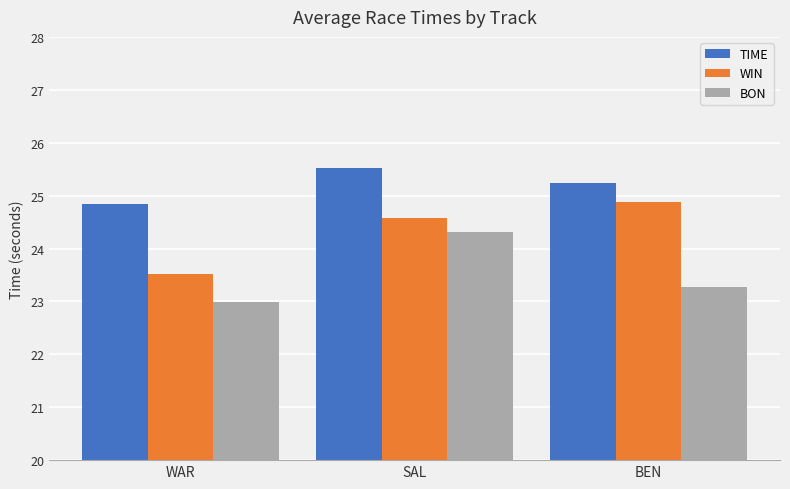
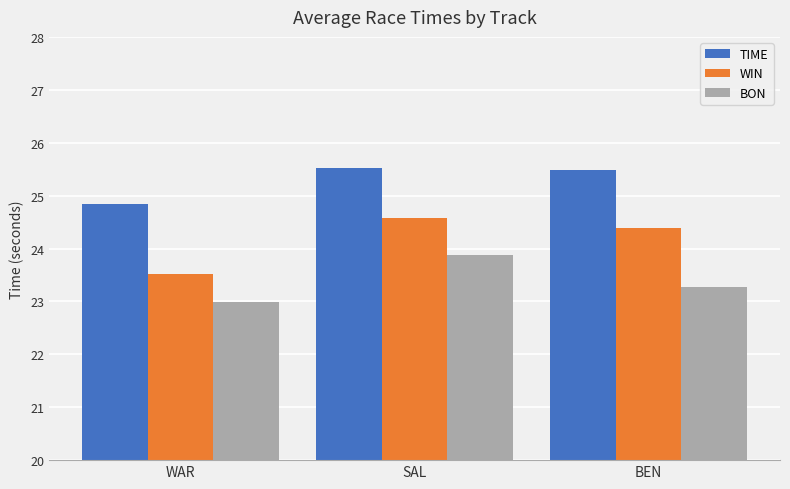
  {
    "TIME": {
      "WAR": 24.8,
      "SAL": 25.5,
-     "BEN": 25.2
+     "BEN": 25.5
    },
    "WIN": {
      "WAR": 23.5,
      "SAL": 24.6,
-     "BEN": 24.9
+     "BEN": 24.4
    },
    "BON": {
      "WAR": 23.0,
-     "SAL": 24.3,
+     "SAL": 23.9,
      "BEN": 23.3
    }
  }
